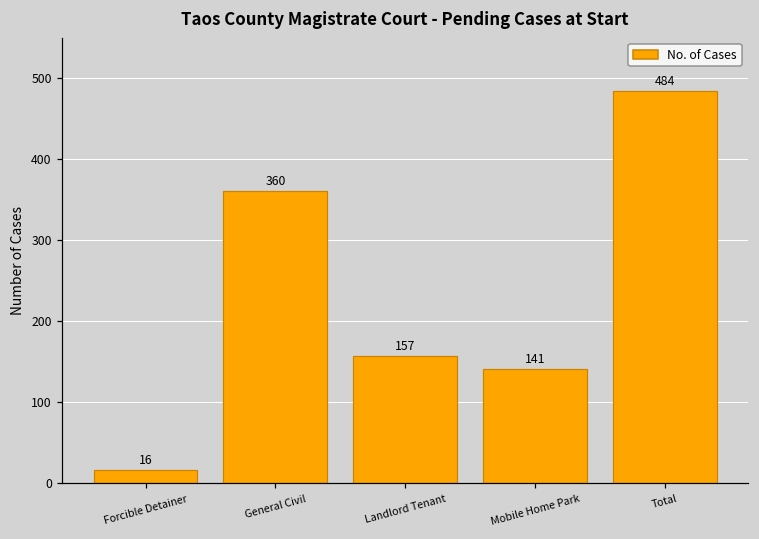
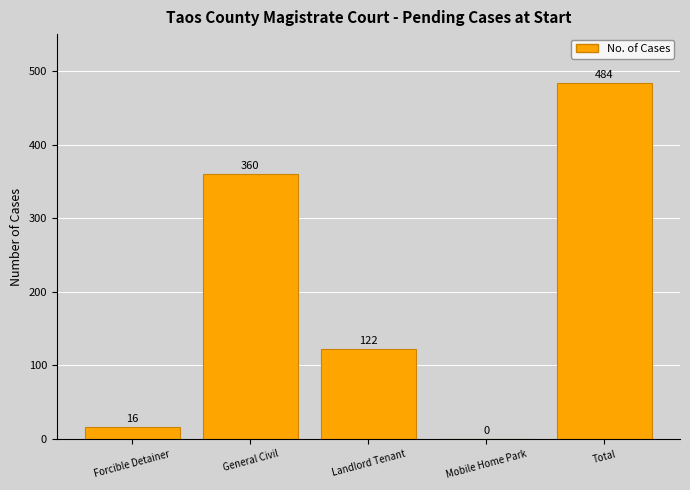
  {
    "Forcible Detainer": 16,
    "General Civil": 360,
-   "Landlord Tenant": 157,
-   "Mobile Home Park": 141,
+   "Landlord Tenant": 122,
+   "Mobile Home Park": 0,
    "Total": 484
  }
